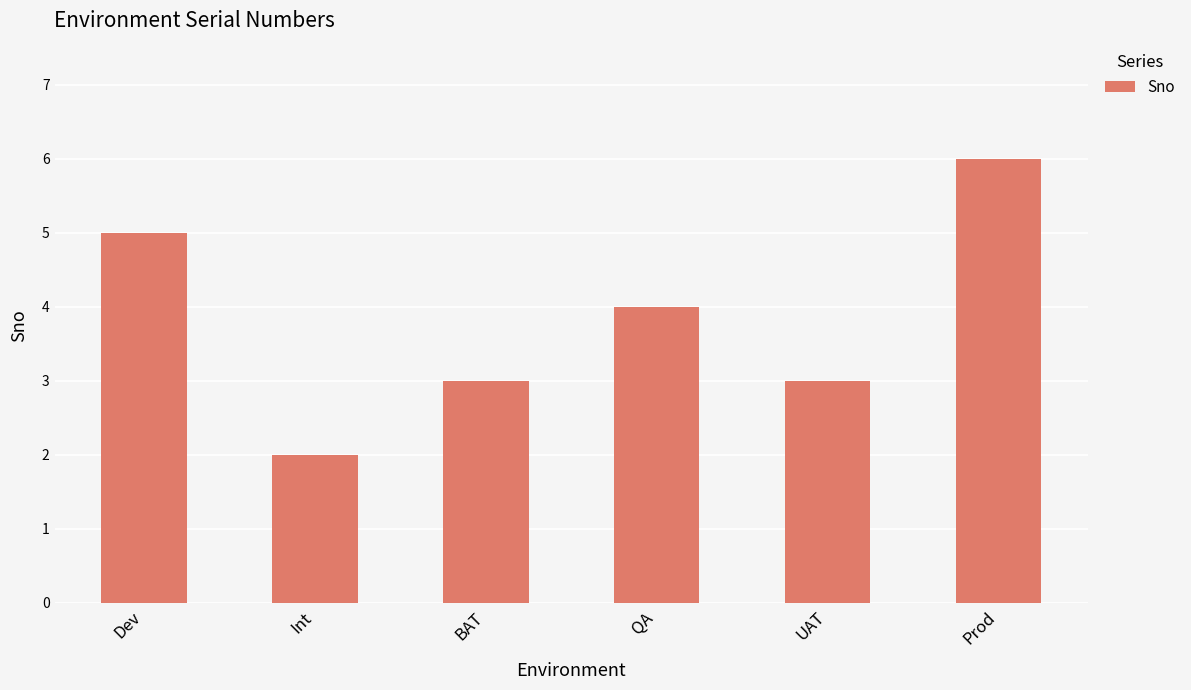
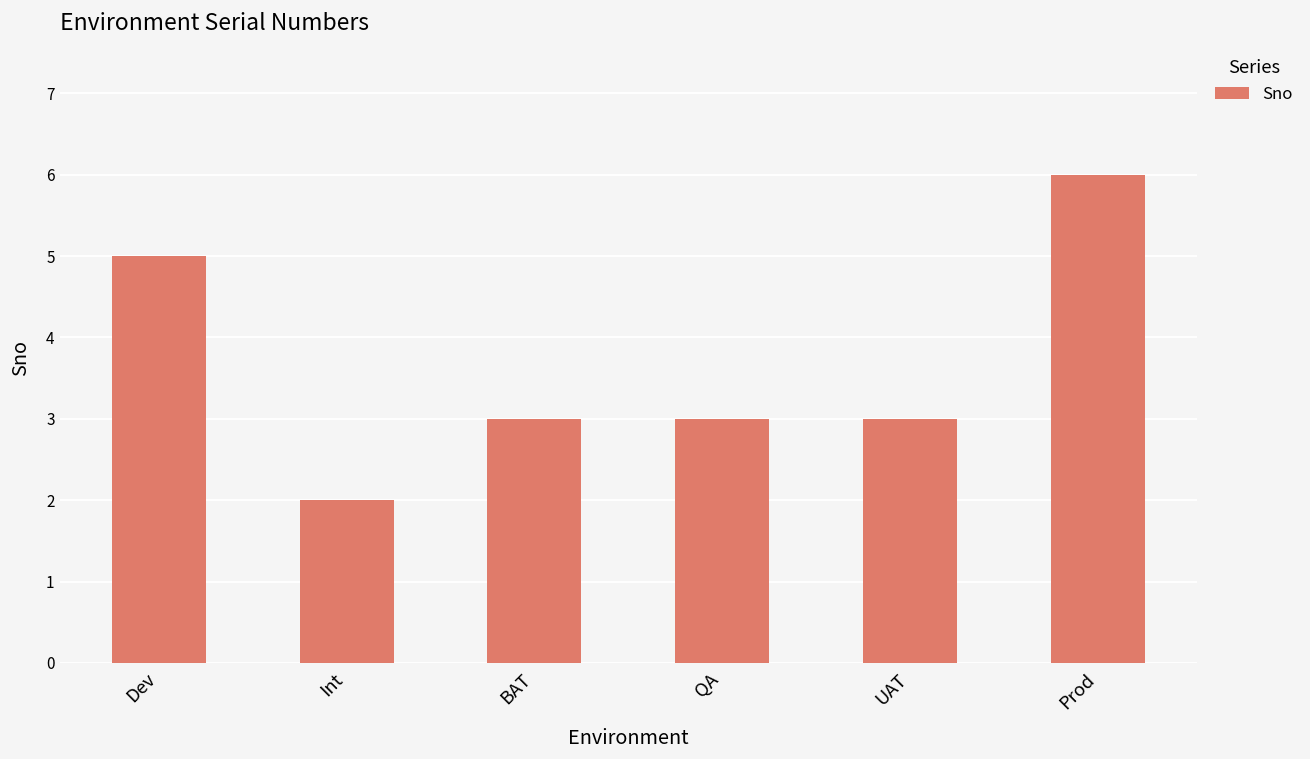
  {
    "Dev": 5,
    "Int": 2,
    "BAT": 3,
-   "QA": 4,
+   "QA": 3,
    "UAT": 3,
    "Prod": 6
  }
